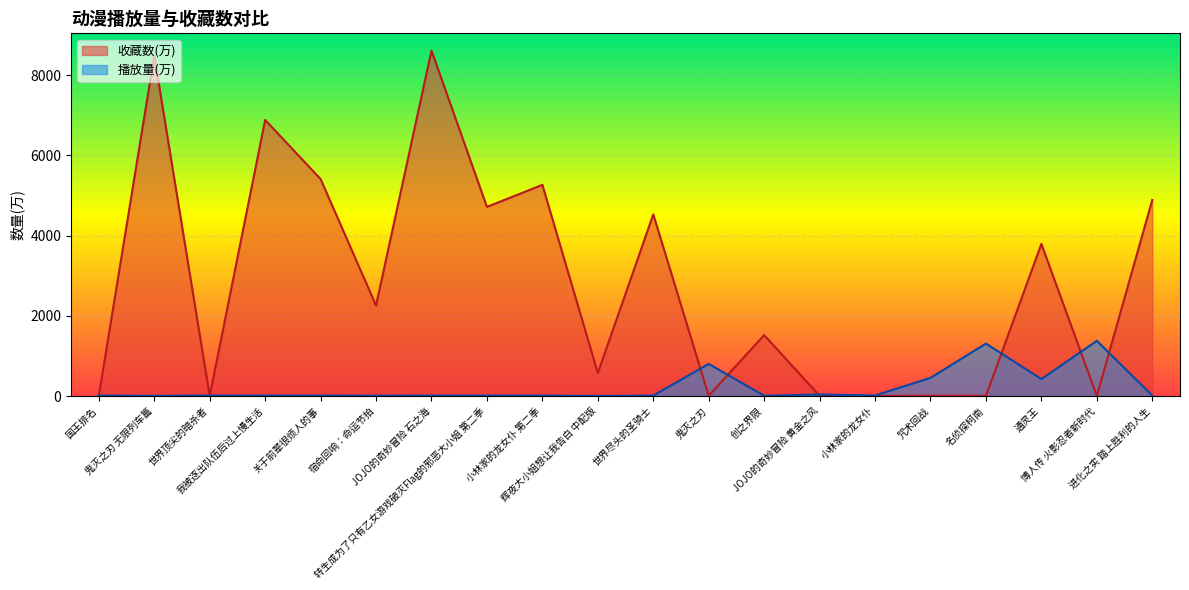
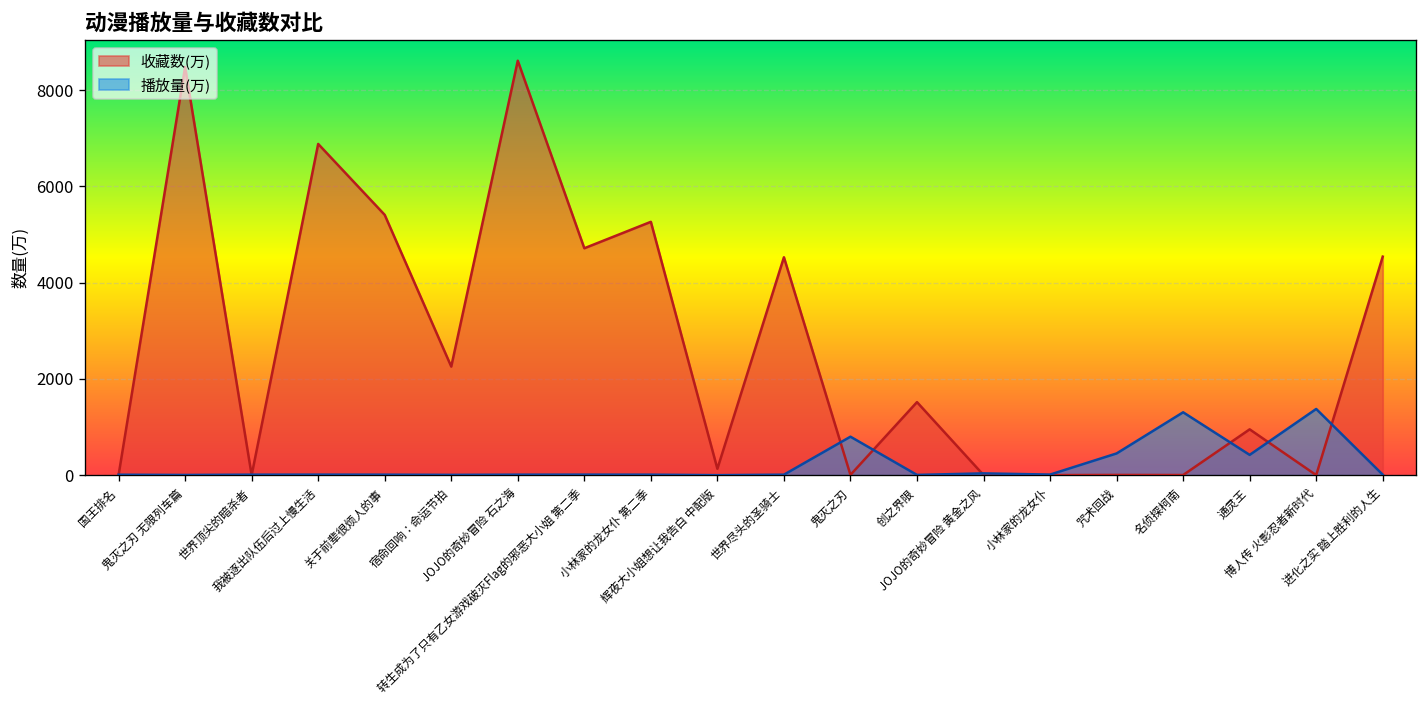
  {
    "收藏数(万)": {
      "我被逐出队伍后过上慢生活": 6900,
      "关于前辈很烦人的事": 5400,
      "宿命回响：命运节拍": 2300,
      "JOJO的奇妙冒险 石之海": 8600,
      "转生成为了只有乙女游戏破灭Flag的邪恶大小姐 第二季": 4700,
      "小林家的龙女仆 第二季": 5300,
-     "辉夜大小姐想让我告白 中配版": 600,
+     "辉夜大小姐想让我告白 中配版": 100,
      "世界尽头的圣骑士": 4500,
      "鬼灭之刃": 0,
      "创之界限": 1500,
      "咒术回战": 0,
      "名侦探柯南": 0,
-     "通灵王": 3800,
+     "通灵王": 1000,
      "博人传 火影忍者新时代": 0,
-     "进化之实 踏上胜利的人生": 4900
+     "进化之实 踏上胜利的人生": 4500
    },
    "播放量(万)": {
      "鬼灭之刃 无限列车篇": 0,
      "我被逐出队伍后过上慢生活": 0,
      "关于前辈很烦人的事": 0,
      "宿命回响：命运节拍": 0,
      "JOJO的奇妙冒险 石之海": 0,
      "转生成为了只有乙女游戏破灭Flag的邪恶大小姐 第二季": 0,
      "小林家的龙女仆 第二季": 0,
      "辉夜大小姐想让我告白 中配版": 0,
      "世界尽头的圣骑士": 0,
      "鬼灭之刃": 800,
      "创之界限": 0,
      "咒术回战": 500,
      "名侦探柯南": 1300,
      "通灵王": 400,
      "博人传 火影忍者新时代": 1400,
      "进化之实 踏上胜利的人生": 0
    }
  }
